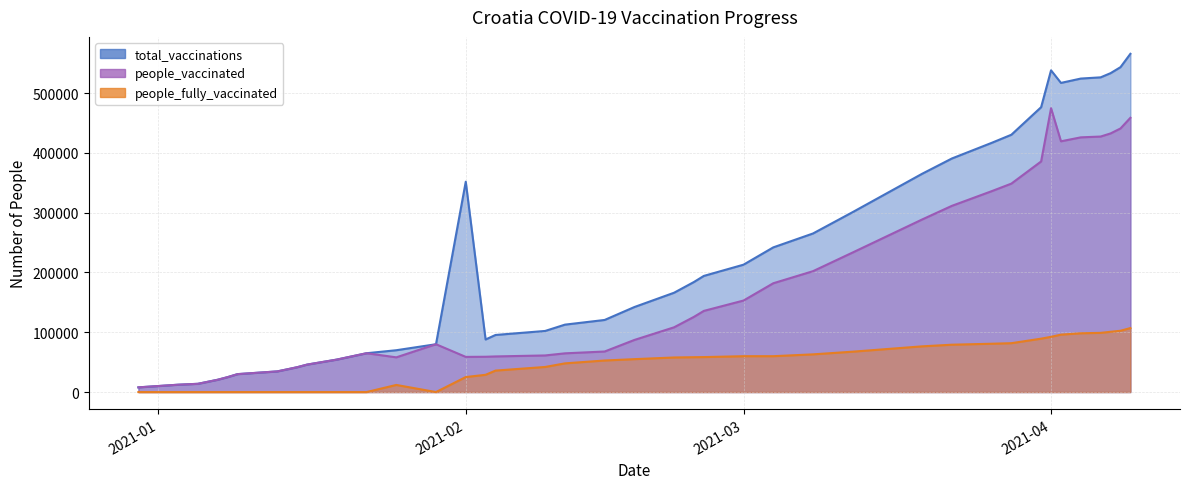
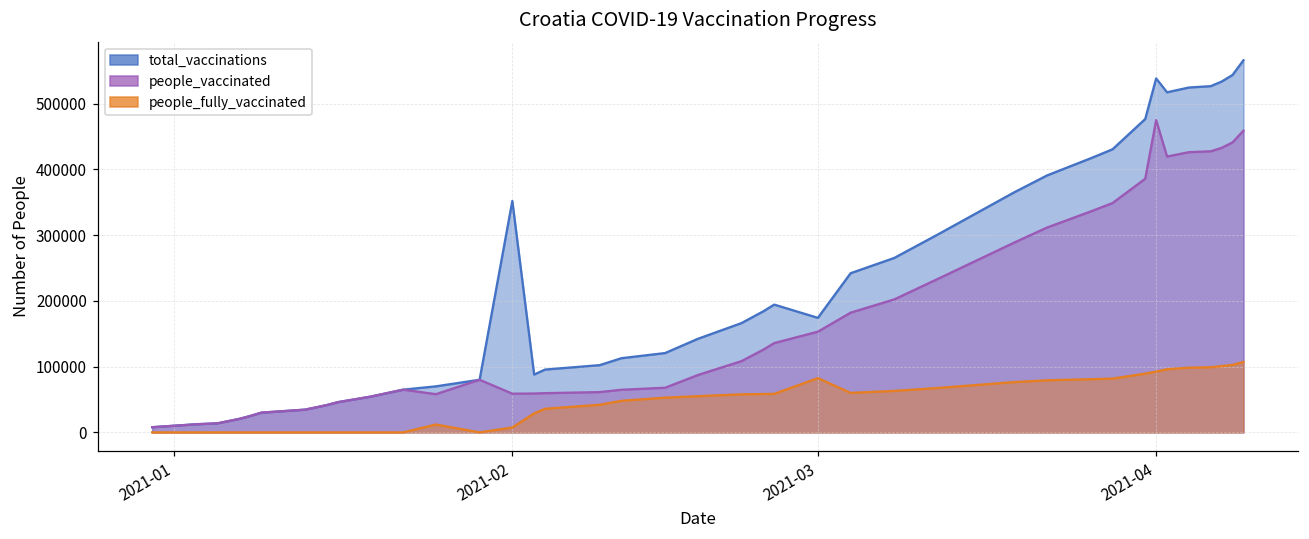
  {
    "total_vaccinations": {
      "2021-02": 350000,
-     "2021-03": 210000,
+     "2021-03": 170000,
      "2021-04": 540000
    },
    "people_vaccinated": {
      "2021-02": 60000,
      "2021-03": 150000,
      "2021-04": 470000
    },
    "people_fully_vaccinated": {
-     "2021-02": 30000,
-     "2021-03": 60000,
+     "2021-02": 10000,
+     "2021-03": 80000,
      "2021-04": 90000
    }
  }
